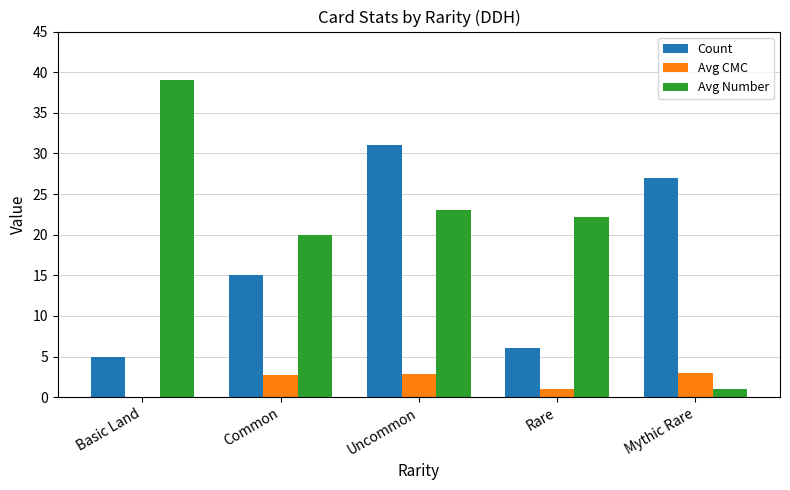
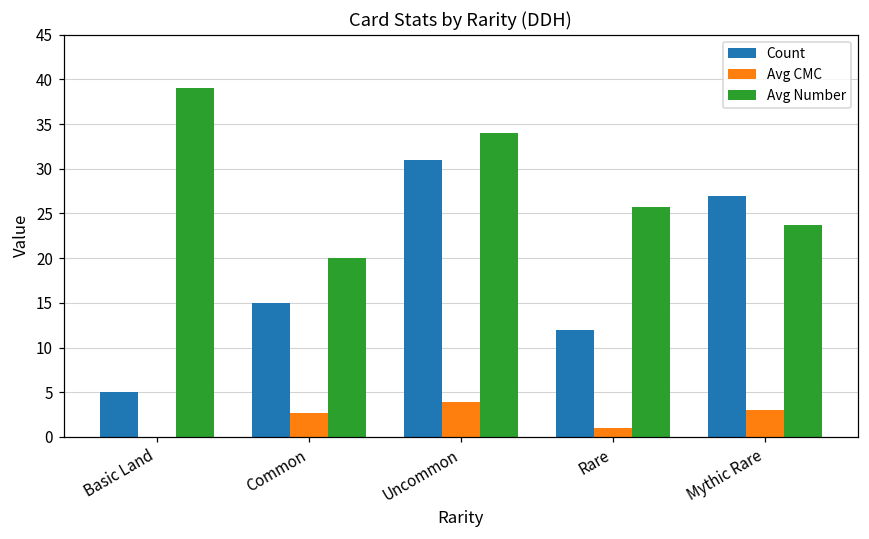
  {
    "Count": {
      "Basic Land": 5,
      "Common": 15,
      "Uncommon": 31,
-     "Rare": 6,
+     "Rare": 12,
      "Mythic Rare": 27
    },
    "Avg CMC": {
      "Basic Land": 0,
      "Common": 3,
-     "Uncommon": 3,
+     "Uncommon": 4,
      "Rare": 1,
      "Mythic Rare": 3
    },
    "Avg Number": {
      "Basic Land": 39,
      "Common": 20,
-     "Uncommon": 23,
-     "Rare": 22,
-     "Mythic Rare": 1
+     "Uncommon": 34,
+     "Rare": 26,
+     "Mythic Rare": 24
    }
  }
